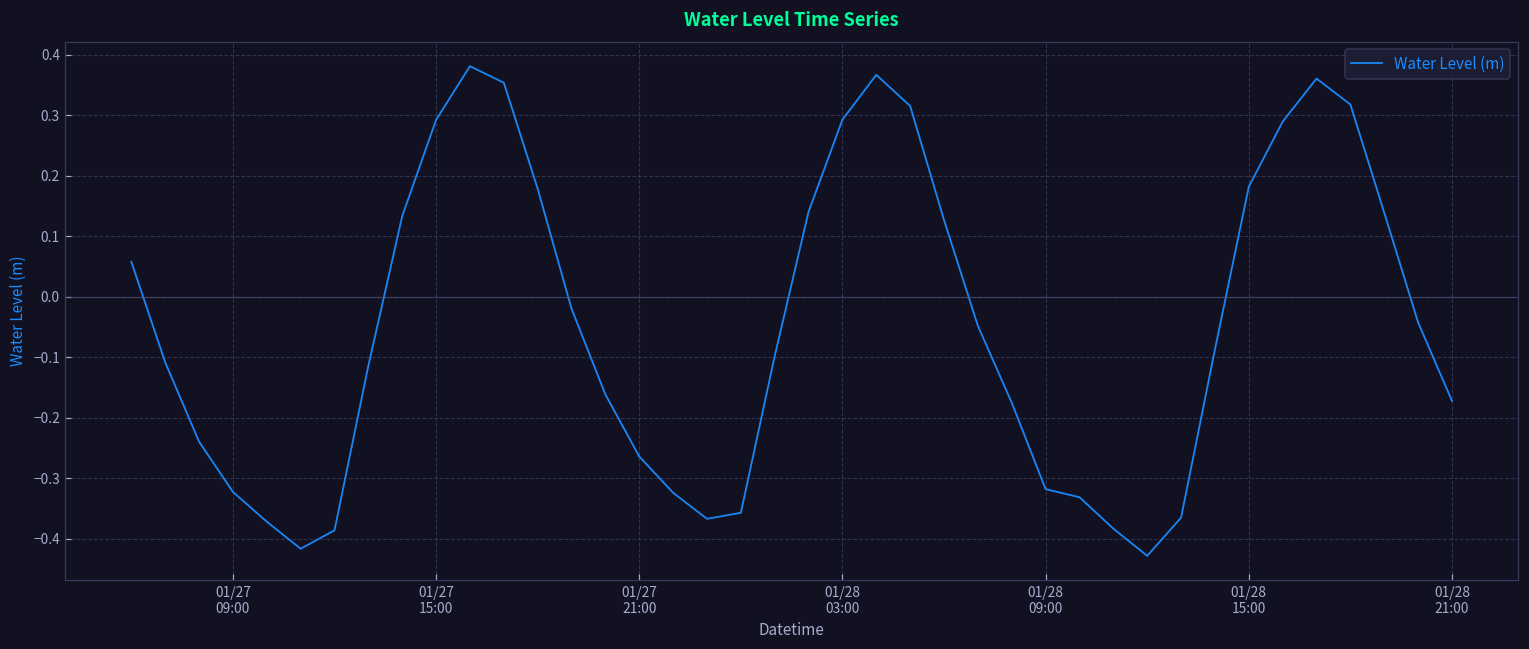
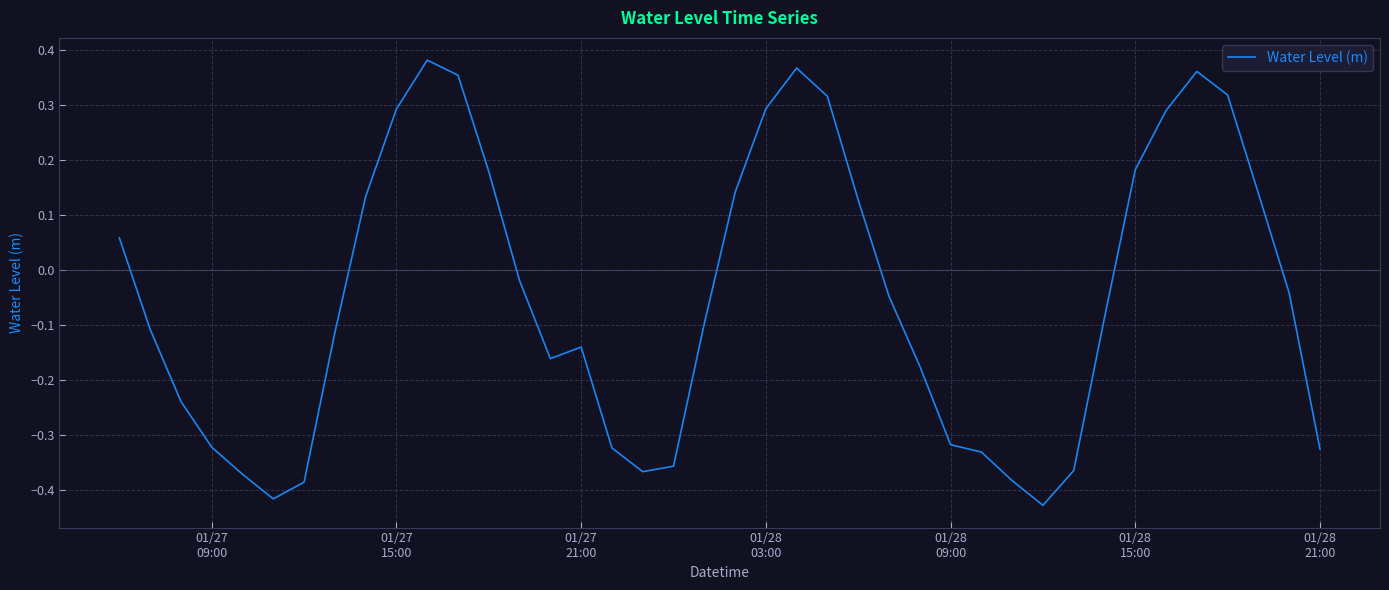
  {
    "01/27 09:00": -0.32,
    "01/27 15:00": 0.29,
-   "01/27 21:00": -0.26,
+   "01/27 21:00": -0.14,
    "01/28 03:00": 0.29,
    "01/28 09:00": -0.32,
    "01/28 15:00": 0.18,
-   "01/28 21:00": -0.17
+   "01/28 21:00": -0.33
  }
